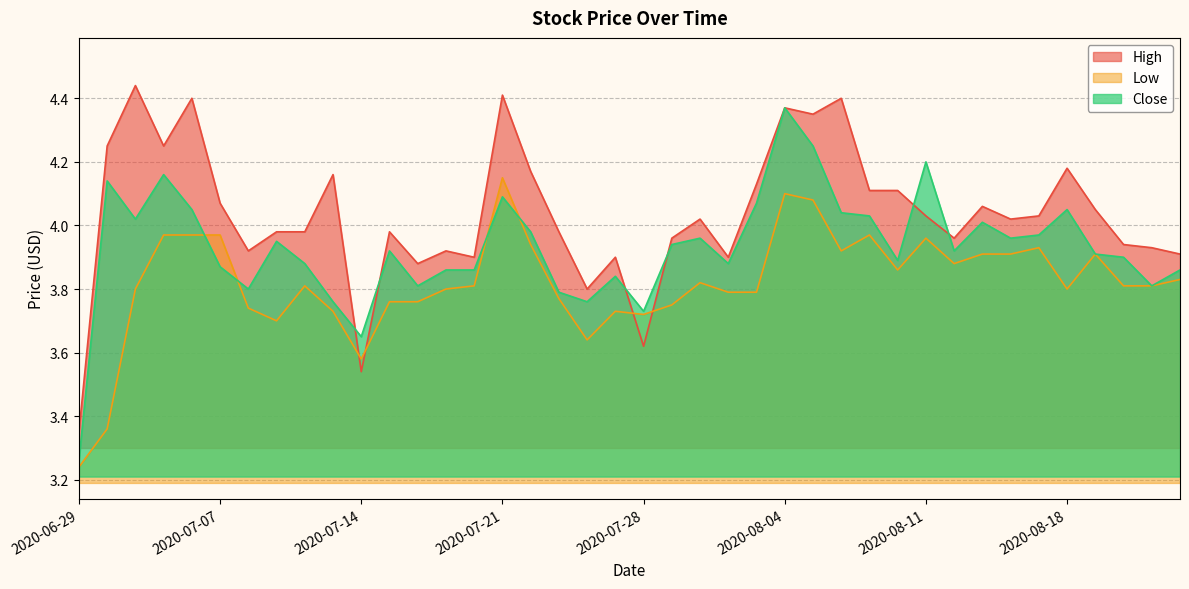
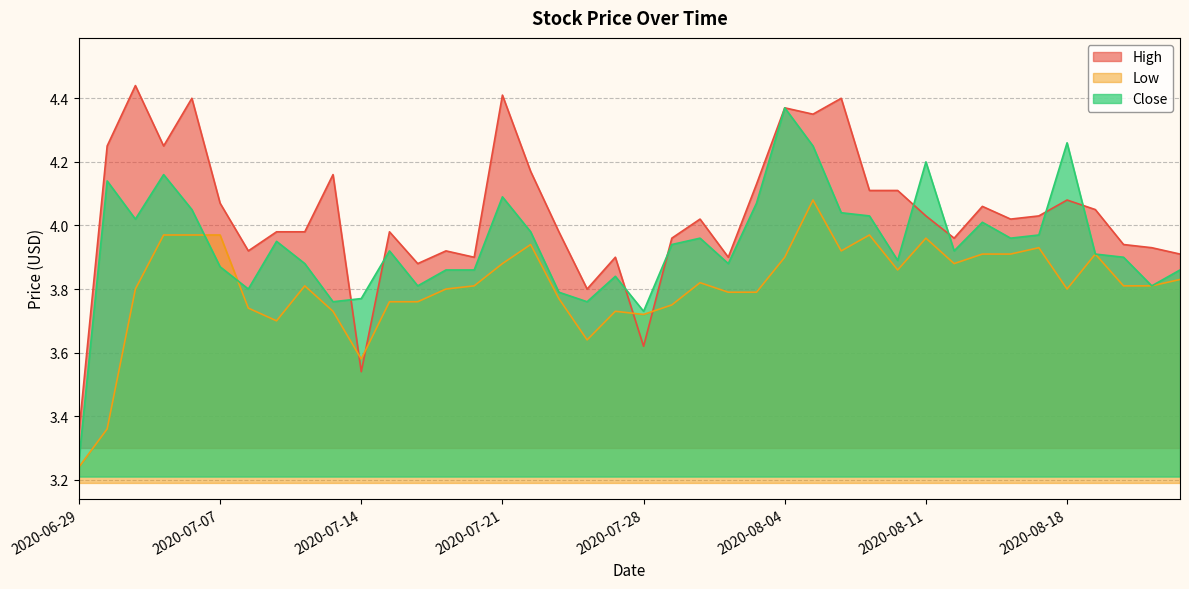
  {
    "High": {
      "2020-06-29": 3.35,
      "2020-07-07": 4.07,
      "2020-07-14": 3.54,
      "2020-07-21": 4.41,
      "2020-07-28": 3.62,
      "2020-08-11": 4.03,
-     "2020-08-18": 4.18
+     "2020-08-18": 4.08
    },
    "Low": {
      "2020-06-29": 3.24,
      "2020-07-07": 3.97,
      "2020-07-14": 3.58,
-     "2020-07-21": 4.15,
+     "2020-07-21": 3.88,
      "2020-07-28": 3.72,
-     "2020-08-04": 4.1,
+     "2020-08-04": 3.9,
      "2020-08-11": 3.96,
      "2020-08-18": 3.80
    },
    "Close": {
      "2020-06-29": 3.26,
      "2020-07-07": 3.87,
-     "2020-07-14": 3.65,
+     "2020-07-14": 3.77,
      "2020-07-21": 4.09,
      "2020-07-28": 3.73,
      "2020-08-11": 4.20,
-     "2020-08-18": 4.05
+     "2020-08-18": 4.26
    }
  }
